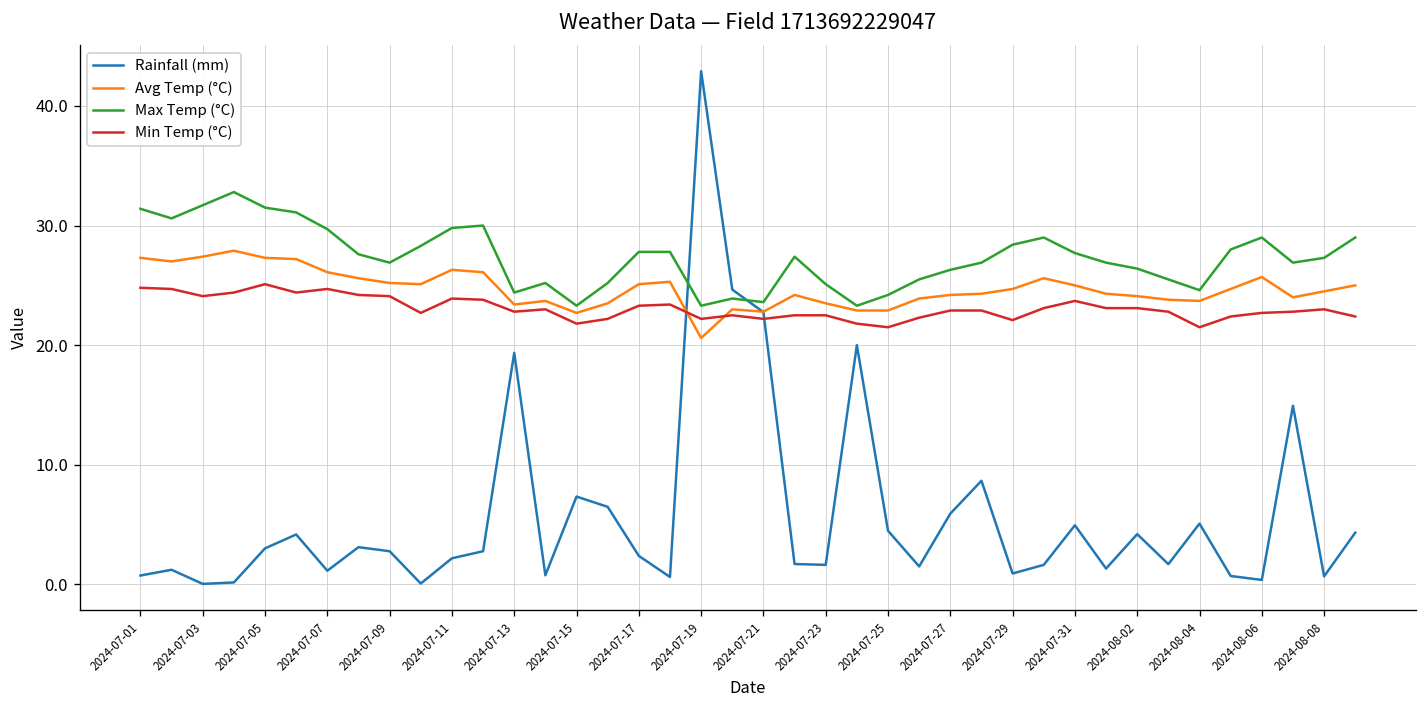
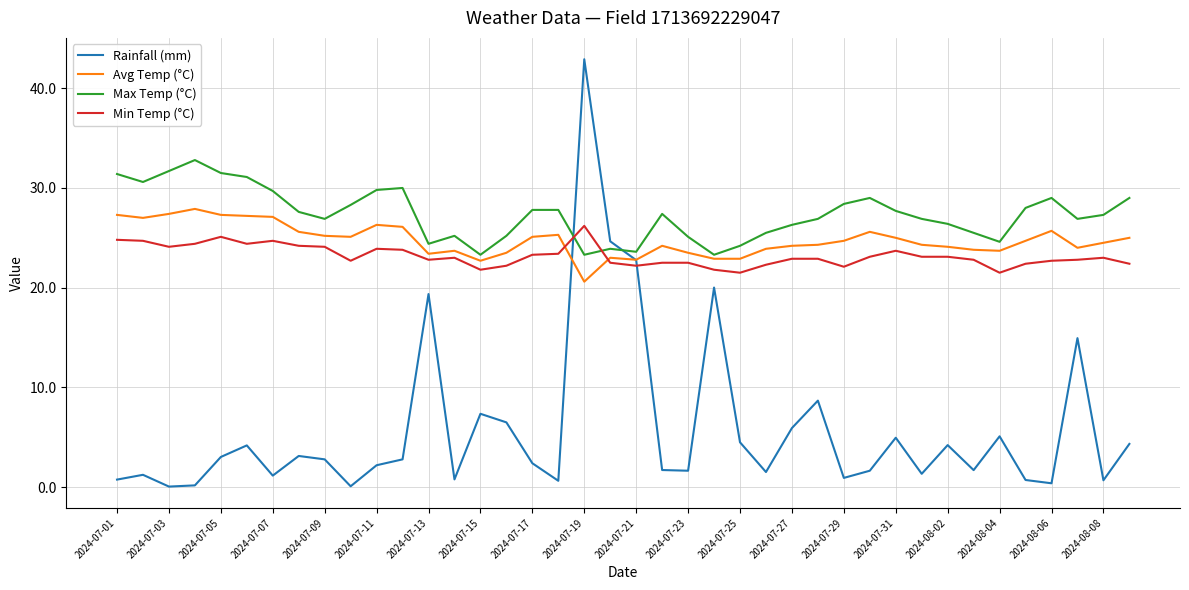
  {
    "Rainfall (mm)": {
      "2024-07-01": 1,
      "2024-07-03": 0,
      "2024-07-05": 3,
      "2024-07-07": 1,
      "2024-07-09": 3,
      "2024-07-11": 2,
      "2024-07-13": 19,
      "2024-07-15": 7,
      "2024-07-17": 2,
      "2024-07-19": 43,
      "2024-07-23": 2,
      "2024-07-25": 4,
      "2024-07-27": 6,
      "2024-07-29": 1,
      "2024-07-31": 5,
      "2024-08-02": 4,
      "2024-08-04": 5,
      "2024-08-06": 0,
      "2024-08-08": 1
    },
    "Avg Temp (°C)": {
      "2024-07-01": 27,
      "2024-07-03": 27,
      "2024-07-05": 27,
-     "2024-07-07": 26,
+     "2024-07-07": 27,
      "2024-07-09": 25,
      "2024-07-11": 26,
      "2024-07-13": 23,
      "2024-07-15": 23,
      "2024-07-17": 25,
      "2024-07-19": 21,
      "2024-07-23": 24,
      "2024-07-25": 23,
      "2024-07-27": 24,
      "2024-07-29": 25,
      "2024-07-31": 25,
      "2024-08-02": 24,
      "2024-08-04": 24,
      "2024-08-06": 26,
      "2024-08-08": 25
    },
    "Max Temp (°C)": {
      "2024-07-01": 31,
      "2024-07-03": 32,
      "2024-07-05": 32,
      "2024-07-07": 30,
      "2024-07-09": 27,
      "2024-07-11": 30,
      "2024-07-13": 24,
      "2024-07-15": 23,
      "2024-07-17": 28,
      "2024-07-19": 23,
      "2024-07-21": 24,
      "2024-07-23": 25,
      "2024-07-25": 24,
      "2024-07-27": 26,
      "2024-07-29": 28,
      "2024-07-31": 28,
      "2024-08-02": 26,
      "2024-08-04": 25,
      "2024-08-06": 29,
      "2024-08-08": 27
    },
    "Min Temp (°C)": {
      "2024-07-01": 25,
      "2024-07-03": 24,
      "2024-07-05": 25,
      "2024-07-07": 25,
      "2024-07-09": 24,
      "2024-07-11": 24,
      "2024-07-13": 23,
      "2024-07-15": 22,
      "2024-07-17": 23,
-     "2024-07-19": 22,
+     "2024-07-19": 26,
      "2024-07-21": 22,
      "2024-07-23": 23,
      "2024-07-25": 22,
      "2024-07-27": 23,
      "2024-07-29": 22,
      "2024-07-31": 24,
      "2024-08-02": 23,
      "2024-08-04": 22,
      "2024-08-06": 23,
      "2024-08-08": 23
    }
  }
